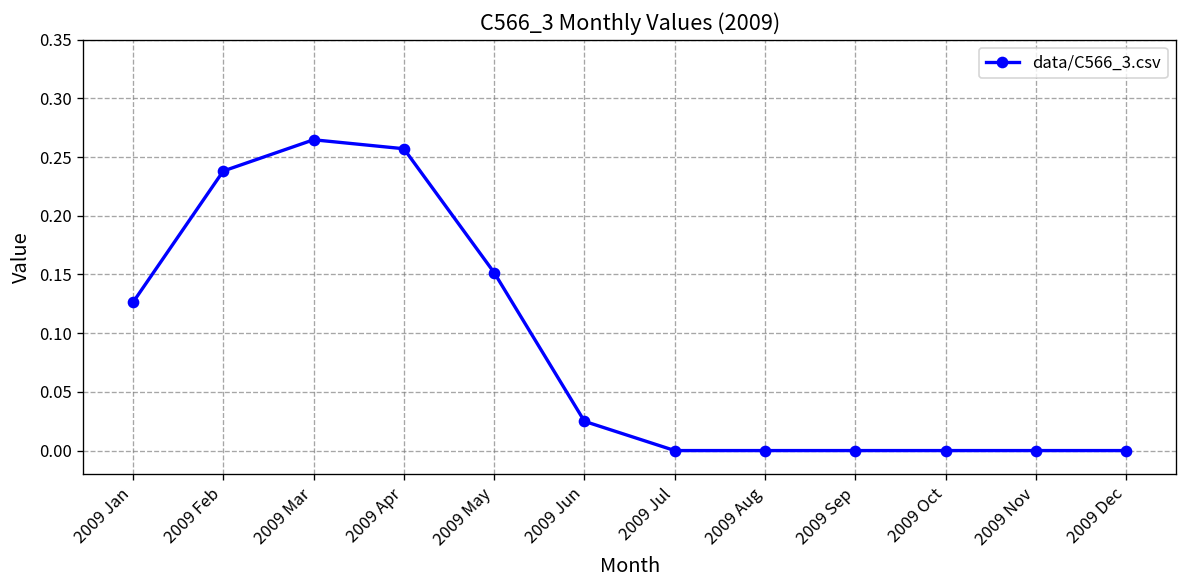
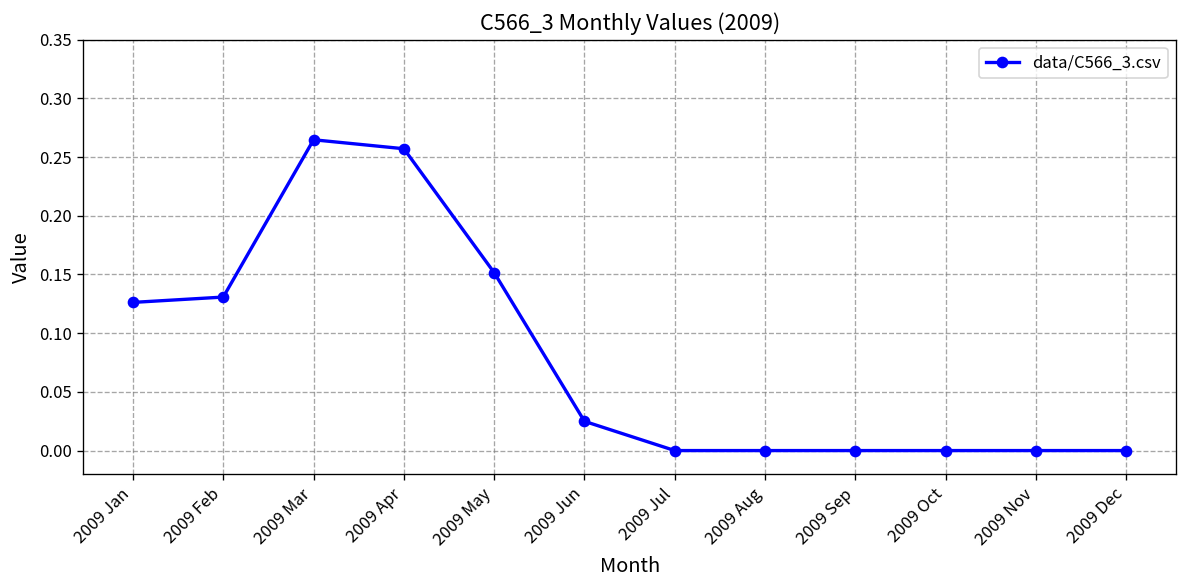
  {
    "2009 Jan": 0.13,
-   "2009 Feb": 0.24,
+   "2009 Feb": 0.13,
    "2009 Mar": 0.26,
    "2009 Apr": 0.26,
    "2009 May": 0.15,
    "2009 Jun": 0.02,
    "2009 Jul": 0.00,
    "2009 Aug": 0.00,
    "2009 Sep": 0.00,
    "2009 Oct": 0.00,
    "2009 Nov": 0.00,
    "2009 Dec": 0.00
  }
